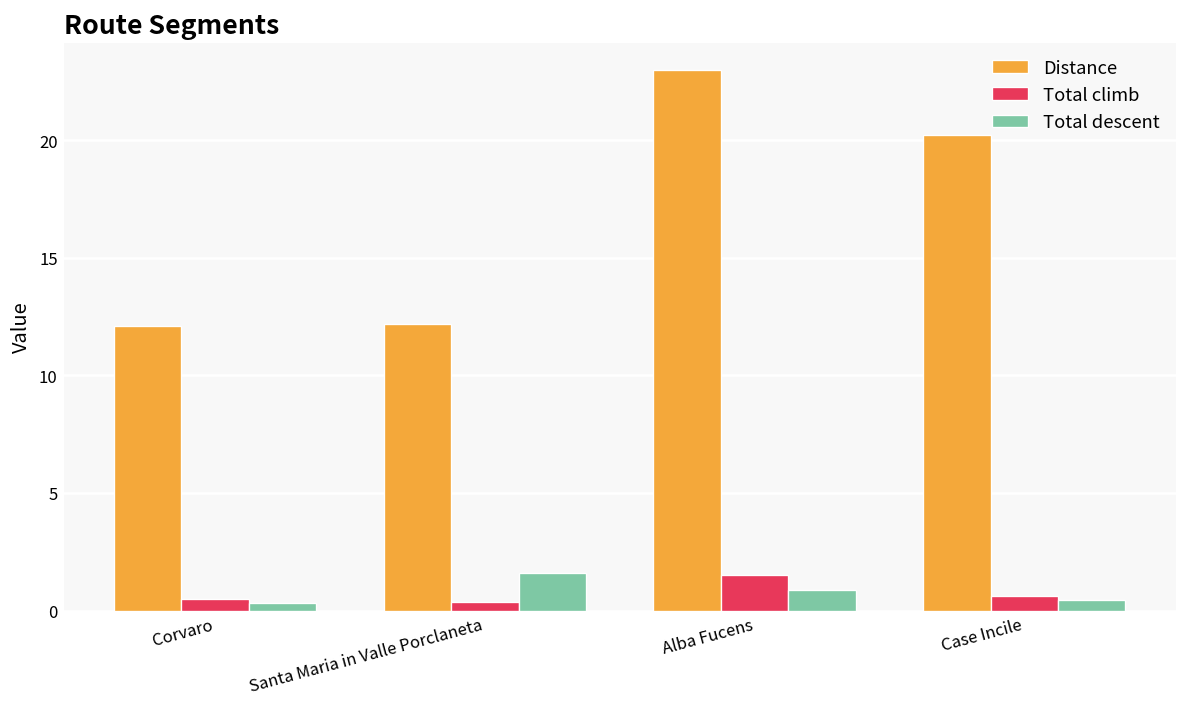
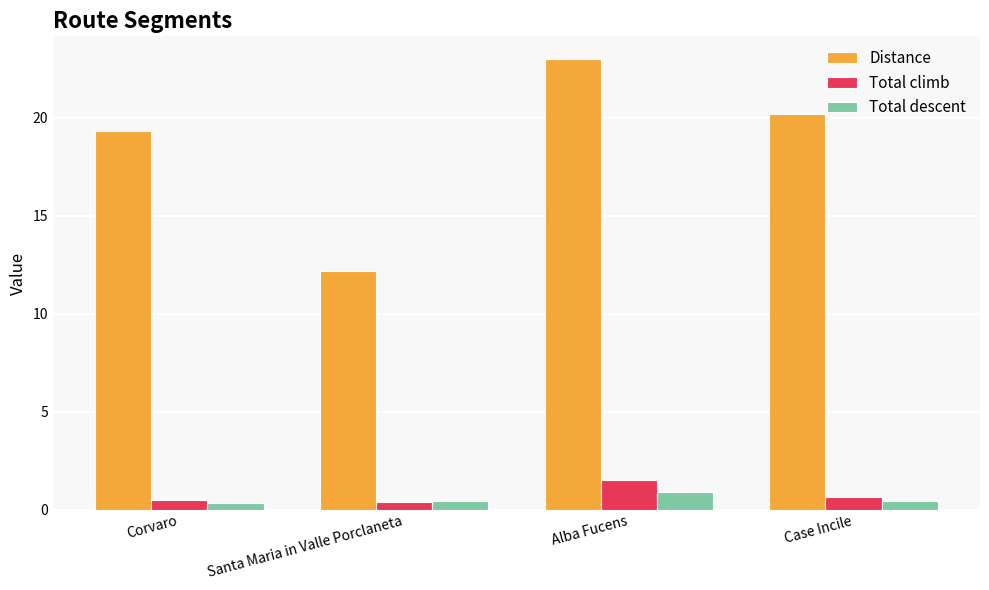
  {
    "Distance": {
-     "Corvaro": 12.1,
+     "Corvaro": 19.3,
      "Santa Maria in Valle Porclaneta": 12.2,
      "Alba Fucens": 23.0,
      "Case Incile": 20.2
    },
    "Total climb": {
      "Corvaro": 0.5,
      "Santa Maria in Valle Porclaneta": 0.4,
      "Alba Fucens": 1.5,
      "Case Incile": 0.6
    },
    "Total descent": {
      "Corvaro": 0.3,
-     "Santa Maria in Valle Porclaneta": 1.6,
+     "Santa Maria in Valle Porclaneta": 0.5,
      "Alba Fucens": 0.9,
      "Case Incile": 0.5
    }
  }
